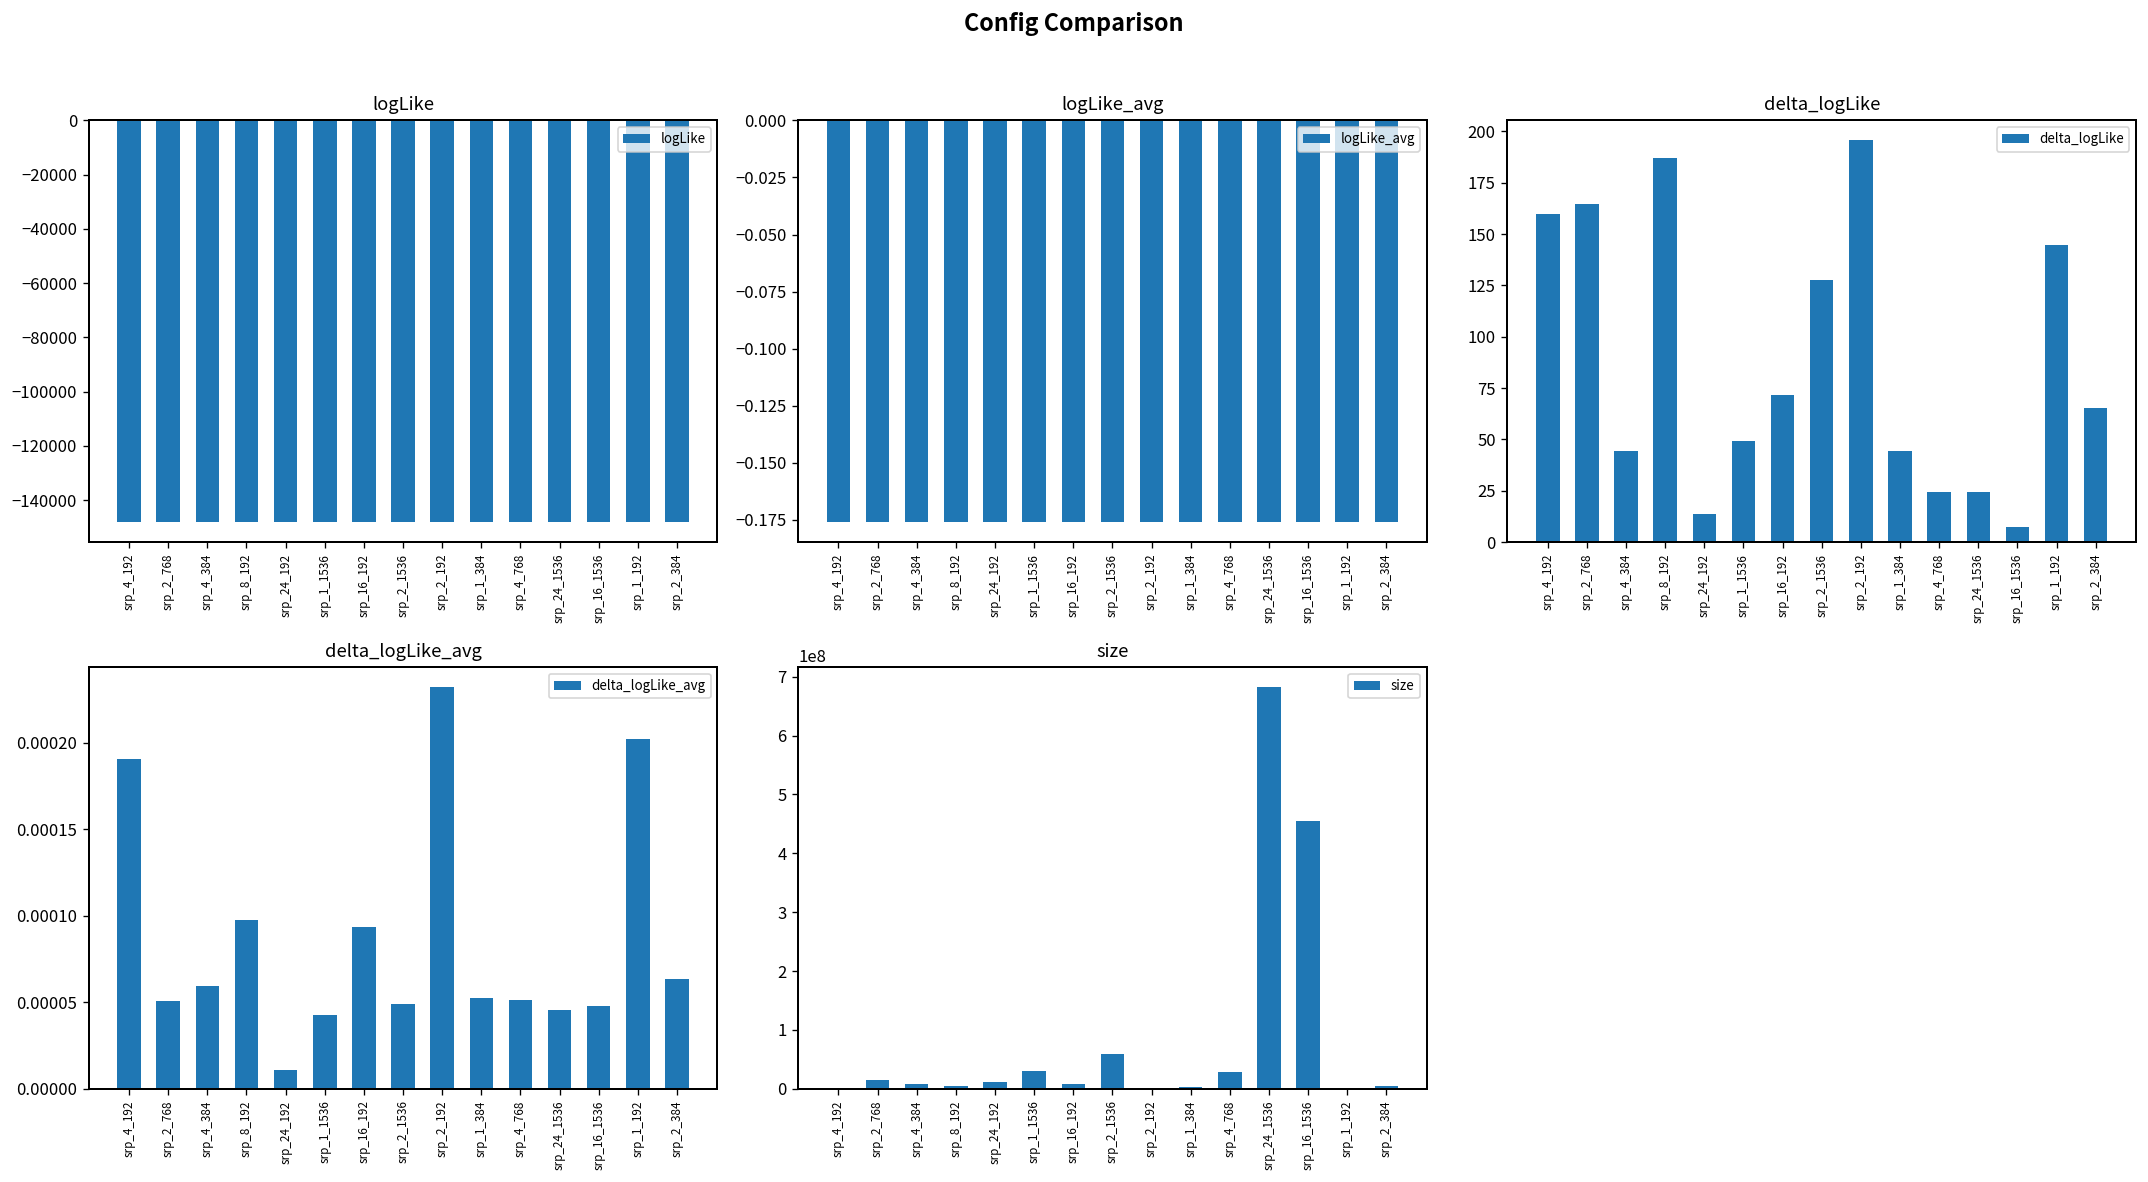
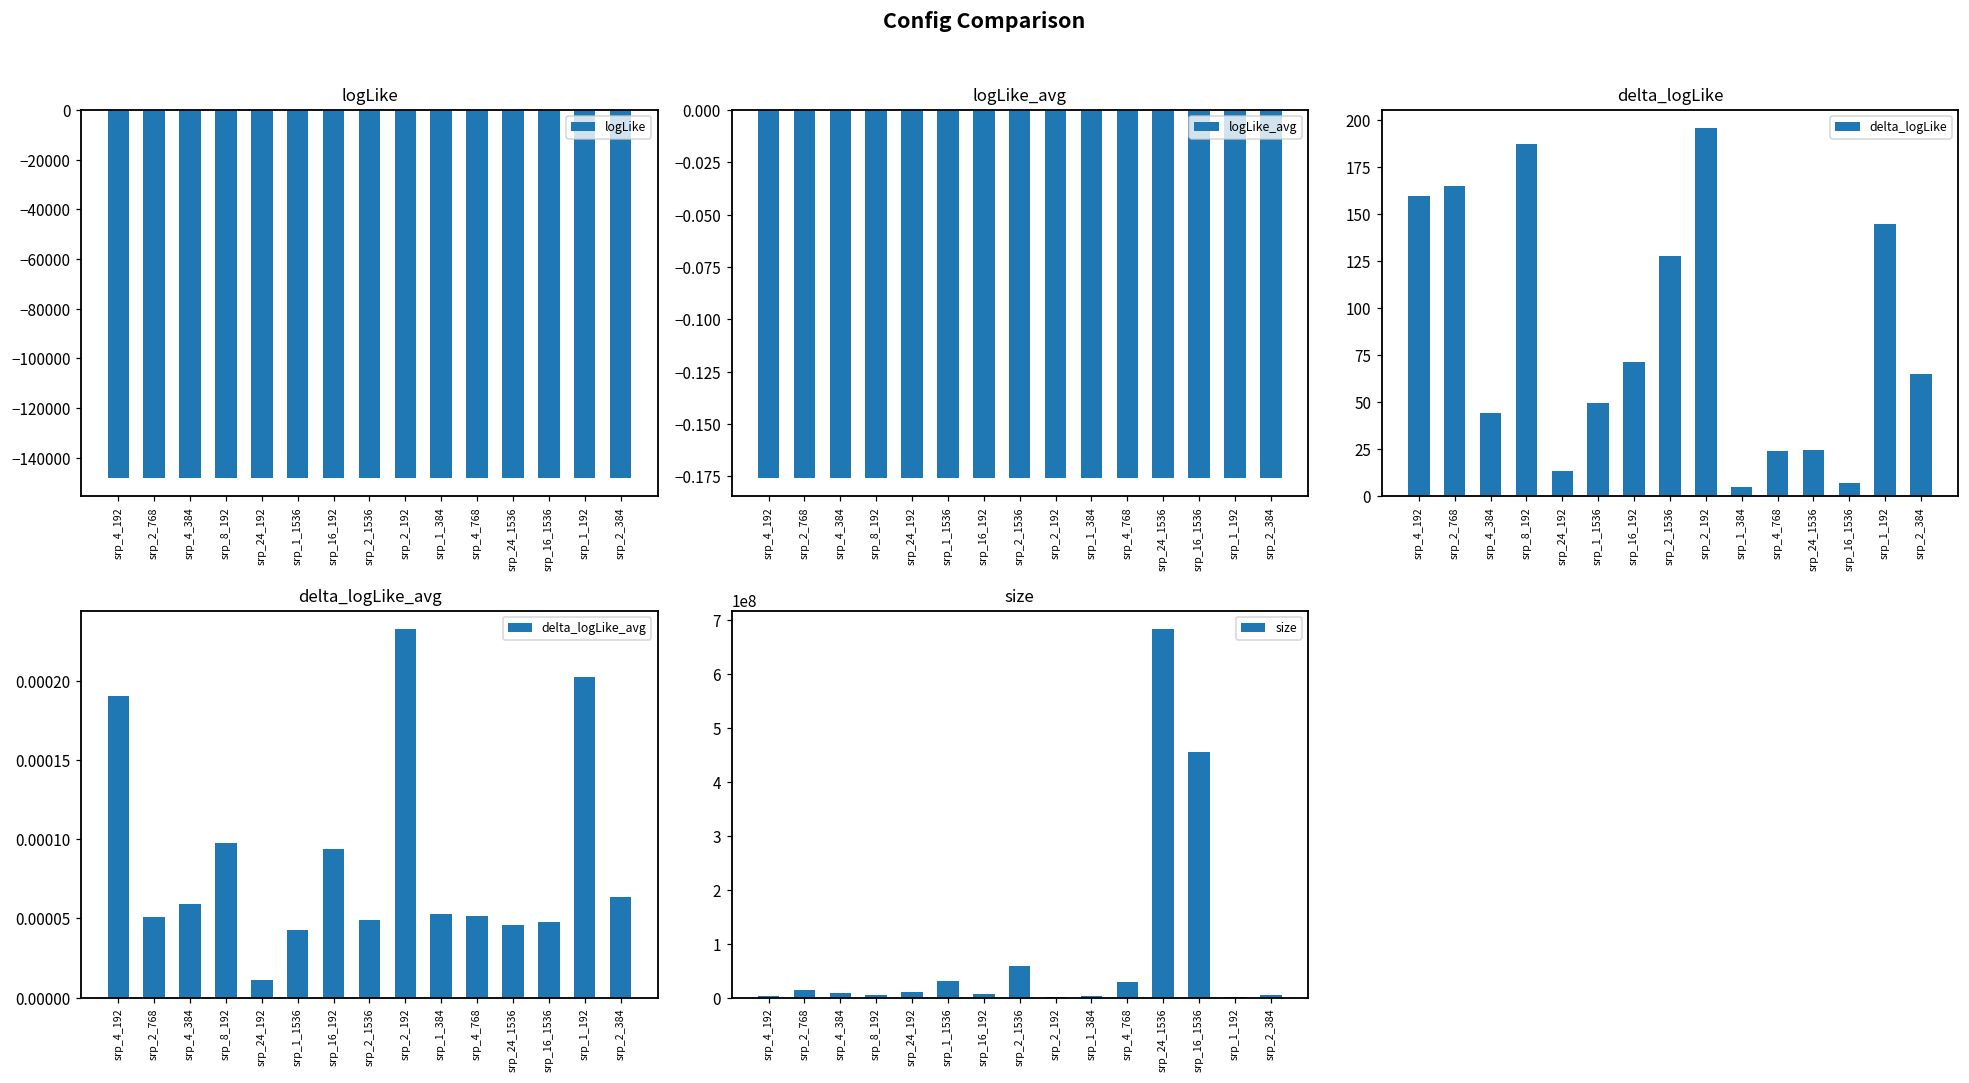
  {
    "logLike": {
      "srp_4_192": -148000,
      "srp_2_768": -148000,
      "srp_4_384": -148000,
      "srp_8_192": -148000,
      "srp_24_192": -148000,
      "srp_1_1536": -148000,
      "srp_16_192": -148000,
      "srp_2_1536": -148000,
      "srp_2_192": -148000,
      "srp_1_384": -148000,
      "srp_4_768": -148000,
      "srp_24_1536": -148000,
      "srp_16_1536": -148000,
      "srp_1_192": -148000,
      "srp_2_384": -148000
    },
    "logLike_avg": {
      "srp_4_192": -0.176,
      "srp_2_768": -0.176,
      "srp_4_384": -0.176,
      "srp_8_192": -0.176,
      "srp_24_192": -0.176,
      "srp_1_1536": -0.176,
      "srp_16_192": -0.176,
      "srp_2_1536": -0.176,
      "srp_2_192": -0.176,
      "srp_1_384": -0.176,
      "srp_4_768": -0.176,
      "srp_24_1536": -0.176,
      "srp_16_1536": -0.176,
      "srp_1_192": -0.176,
      "srp_2_384": -0.176
    },
    "delta_logLike": {
      "srp_4_192": 160,
      "srp_2_768": 165,
      "srp_4_384": 44,
      "srp_8_192": 187,
      "srp_24_192": 14,
      "srp_1_1536": 49,
      "srp_16_192": 71,
      "srp_2_1536": 128,
      "srp_2_192": 196,
-     "srp_1_384": 44,
+     "srp_1_384": 5,
      "srp_4_768": 24,
      "srp_24_1536": 25,
      "srp_16_1536": 7,
      "srp_1_192": 145,
      "srp_2_384": 65
    },
    "delta_logLike_avg": {
      "srp_4_192": 0.000190,
      "srp_2_768": 0.000051,
      "srp_4_384": 0.000059,
      "srp_8_192": 0.000098,
      "srp_24_192": 0.000011,
      "srp_1_1536": 0.000043,
      "srp_16_192": 0.000094,
      "srp_2_1536": 0.000049,
      "srp_2_192": 0.000232,
      "srp_1_384": 0.000053,
      "srp_4_768": 0.000052,
      "srp_24_1536": 0.000046,
      "srp_16_1536": 0.000048,
      "srp_1_192": 0.000202,
      "srp_2_384": 0.000063
    },
    "size": {
      "srp_2_768": 10000000,
      "srp_4_384": 10000000,
      "srp_24_192": 10000000,
      "srp_1_1536": 30000000,
      "srp_16_192": 10000000,
      "srp_2_1536": 60000000,
      "srp_4_768": 30000000,
      "srp_24_1536": 680000000,
      "srp_16_1536": 460000000
    }
  }
